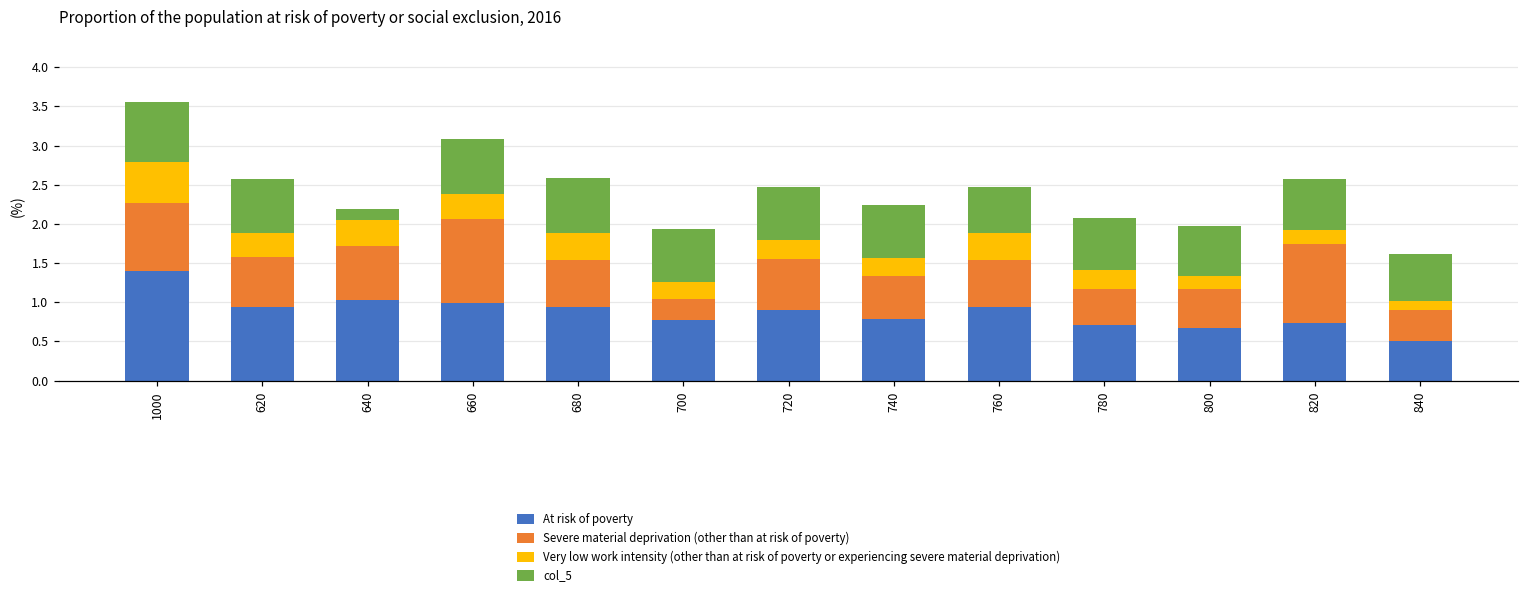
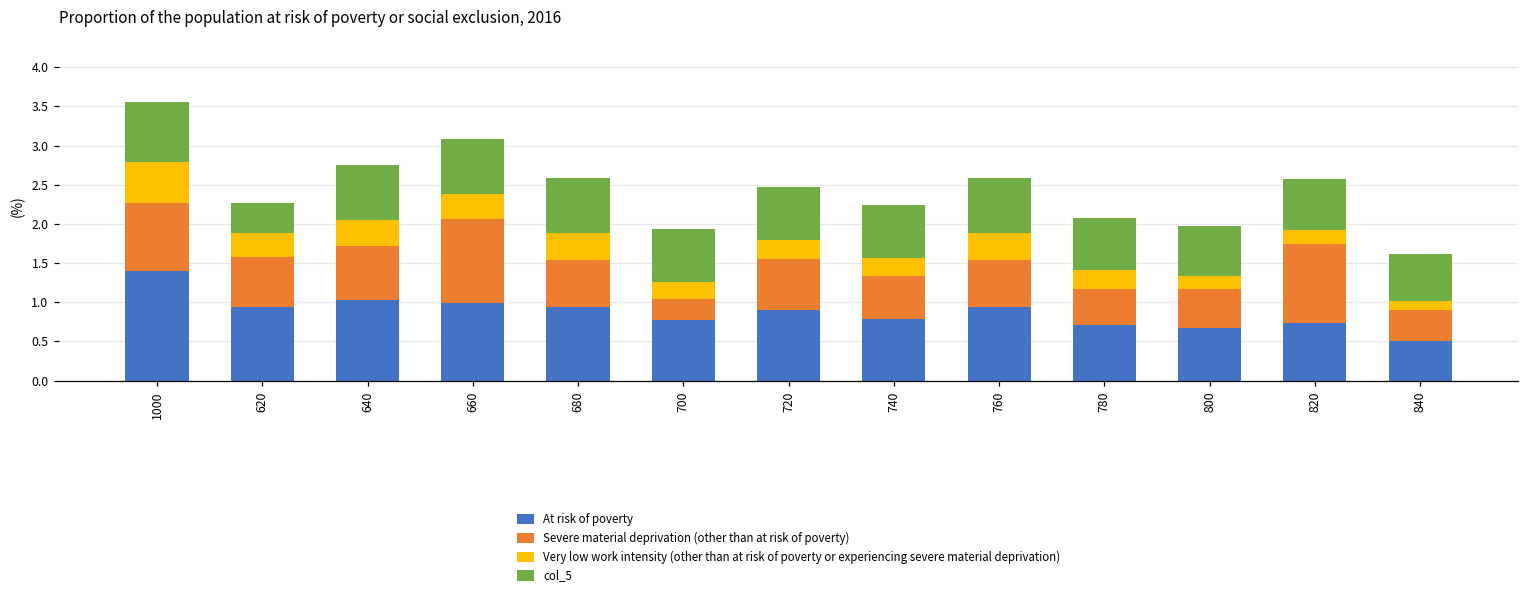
  {
    "At risk of poverty": {
      "1000": 1.4,
      "620": 0.9,
      "640": 1.0,
      "660": 1.0,
      "680": 0.9,
      "700": 0.8,
      "720": 0.9,
      "740": 0.8,
      "760": 0.9,
      "780": 0.7,
      "800": 0.7,
      "820": 0.7,
      "840": 0.5
    },
    "Severe material deprivation (other than at risk of poverty)": {
      "1000": 0.9,
      "620": 0.6,
      "640": 0.7,
      "660": 1.1,
      "680": 0.6,
      "700": 0.3,
      "720": 0.7,
      "740": 0.5,
      "760": 0.6,
      "780": 0.5,
      "800": 0.5,
      "820": 1.0,
      "840": 0.4
    },
    "Very low work intensity (other than at risk of poverty or experiencing severe material deprivation)": {
      "1000": 0.5,
      "620": 0.3,
      "640": 0.3,
      "660": 0.3,
      "680": 0.3,
      "700": 0.2,
      "720": 0.2,
      "740": 0.2,
      "760": 0.3,
      "780": 0.2,
      "800": 0.2,
      "820": 0.2,
      "840": 0.1
    },
    "col_5": {
      "1000": 0.8,
-     "620": 0.7,
-     "640": 0.1,
+     "620": 0.4,
+     "640": 0.7,
      "660": 0.7,
      "680": 0.7,
      "700": 0.7,
      "720": 0.7,
      "740": 0.7,
-     "760": 0.6,
+     "760": 0.7,
      "780": 0.7,
      "800": 0.6,
      "820": 0.7,
      "840": 0.6
    }
  }
